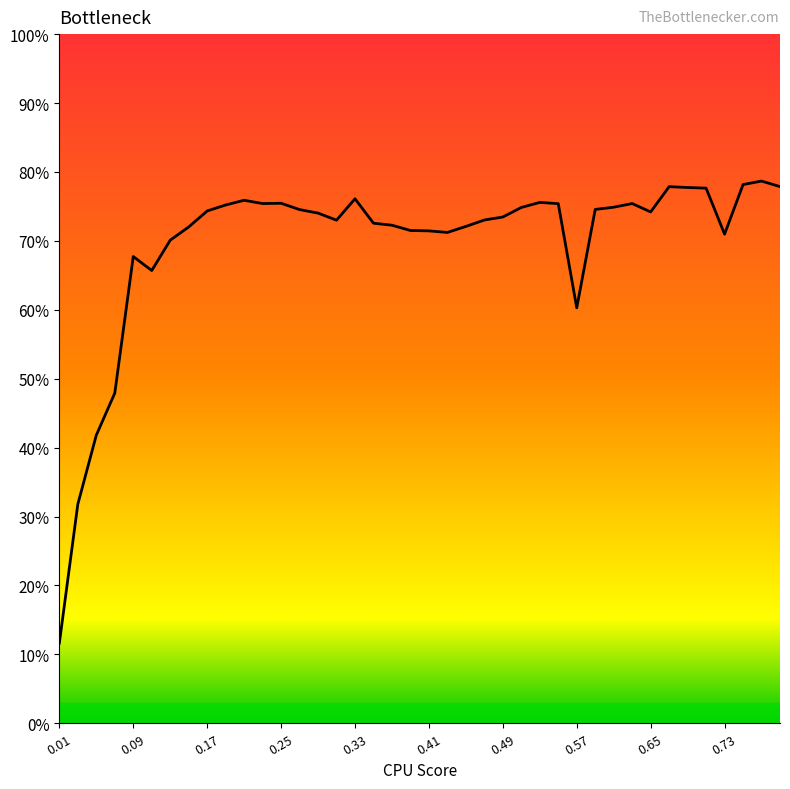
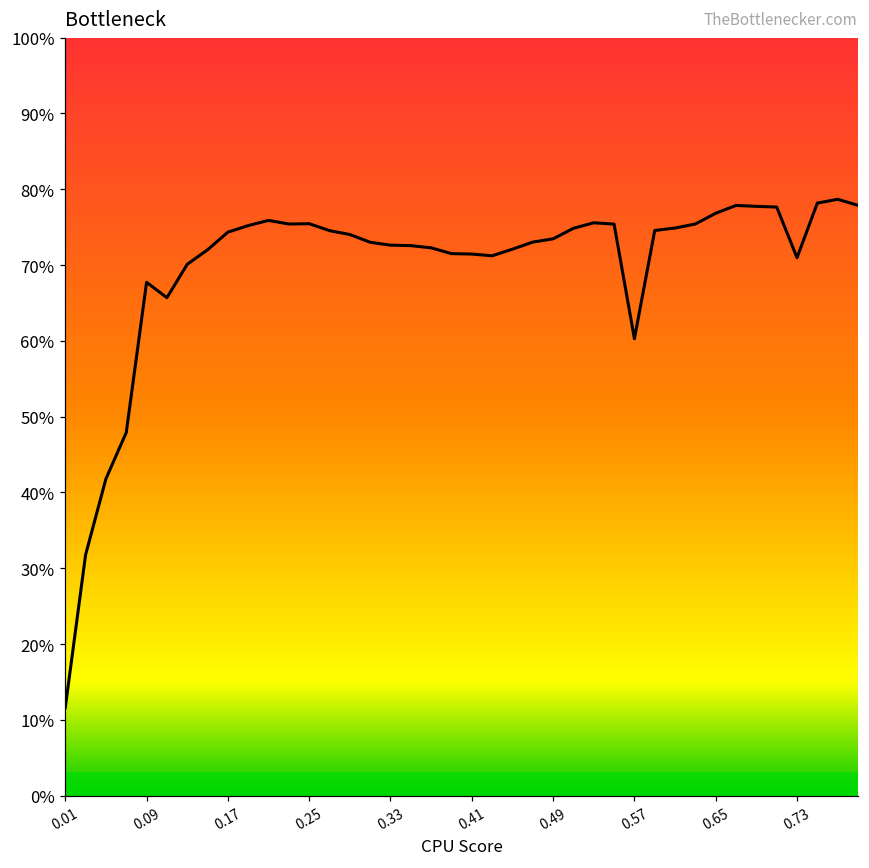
  {
    "0.01": "12%",
    "0.09": "68%",
    "0.17": "74%",
    "0.25": "75%",
-   "0.33": "76%",
+   "0.33": "73%",
    "0.41": "71%",
    "0.49": "73%",
    "0.57": "60%",
-   "0.65": "74%",
+   "0.65": "77%",
    "0.73": "71%"
  }
